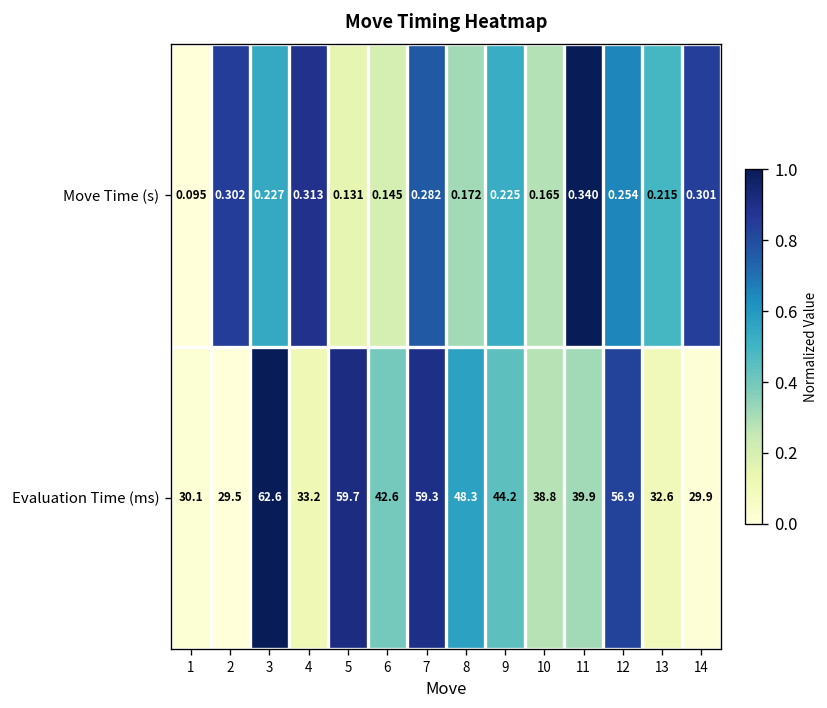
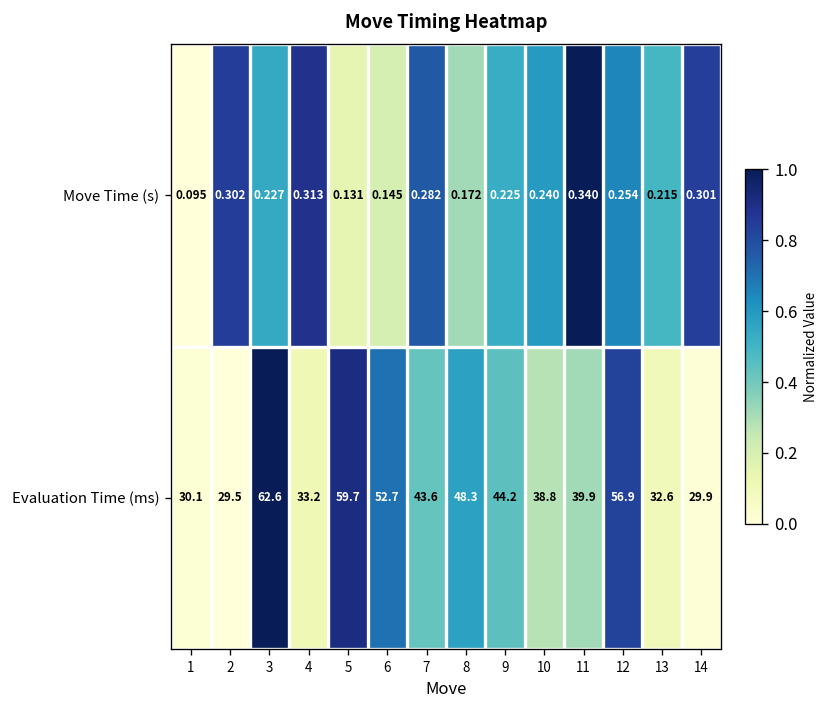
  {
    "Move Time (s)": {
      "1": 0.095,
      "2": 0.302,
      "3": 0.227,
      "4": 0.313,
      "5": 0.131,
      "6": 0.145,
      "7": 0.282,
      "8": 0.172,
      "9": 0.225,
-     "10": 0.165,
+     "10": 0.240,
      "11": 0.340,
      "12": 0.254,
      "13": 0.215,
      "14": 0.301
    },
    "Evaluation Time (ms)": {
      "1": 30.1,
      "2": 29.5,
      "3": 62.6,
      "4": 33.2,
      "5": 59.7,
-     "6": 42.6,
-     "7": 59.3,
+     "6": 52.7,
+     "7": 43.6,
      "8": 48.3,
      "9": 44.2,
      "10": 38.8,
      "11": 39.9,
      "12": 56.9,
      "13": 32.6,
      "14": 29.9
    }
  }
